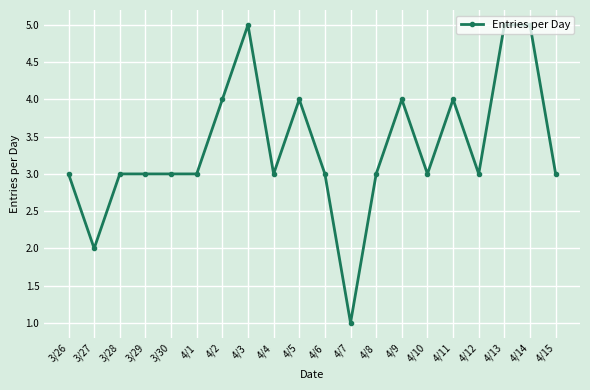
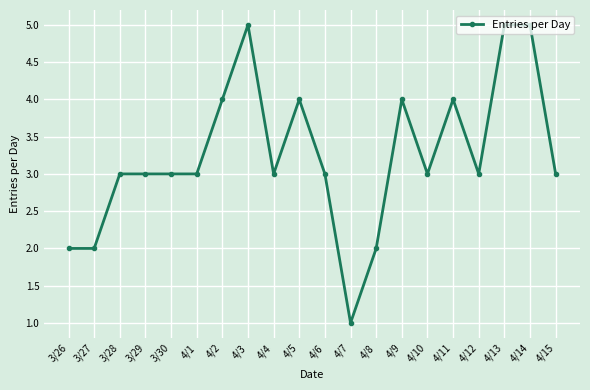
  {
-   "3/26": 3,
+   "3/26": 2,
    "3/27": 2,
    "3/28": 3,
    "3/29": 3,
    "3/30": 3,
    "4/1": 3,
    "4/2": 4,
    "4/3": 5,
    "4/4": 3,
    "4/5": 4,
    "4/6": 3,
    "4/7": 1,
-   "4/8": 3,
+   "4/8": 2,
    "4/9": 4,
    "4/10": 3,
    "4/11": 4,
    "4/12": 3,
    "4/15": 3
  }
